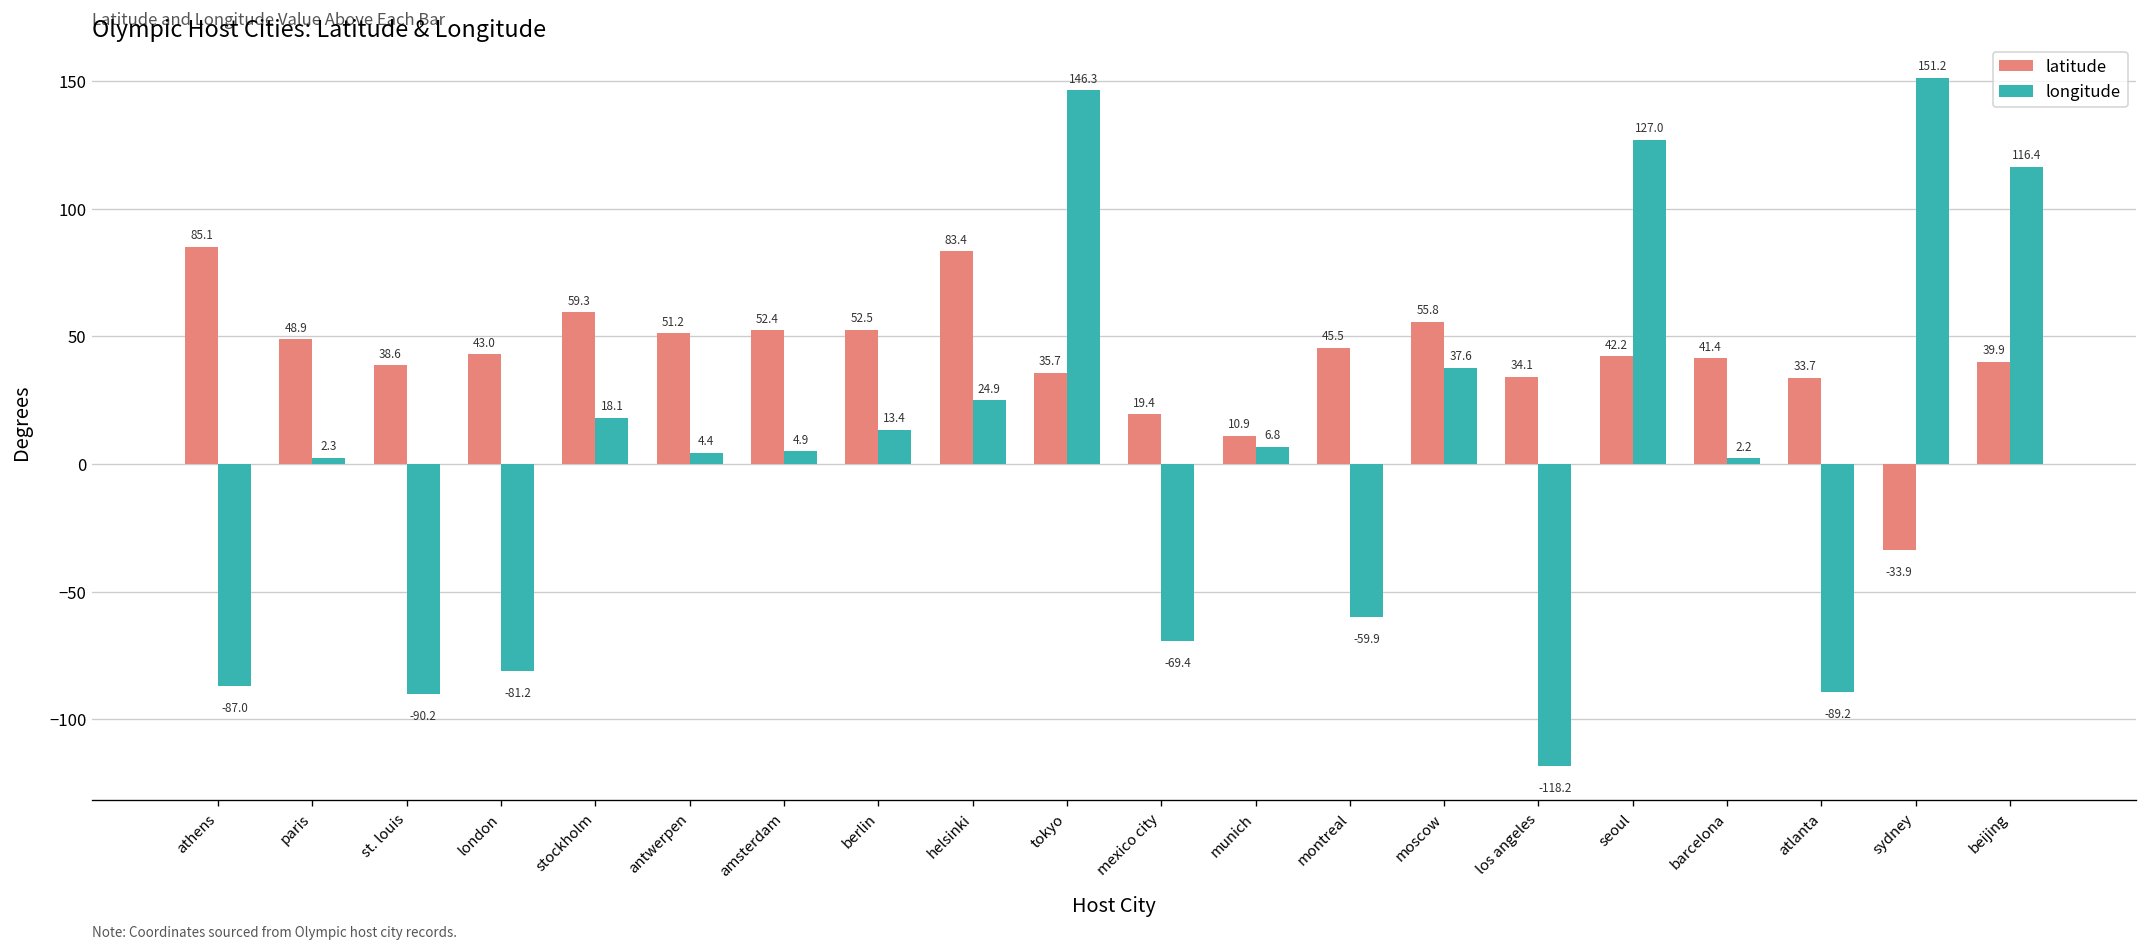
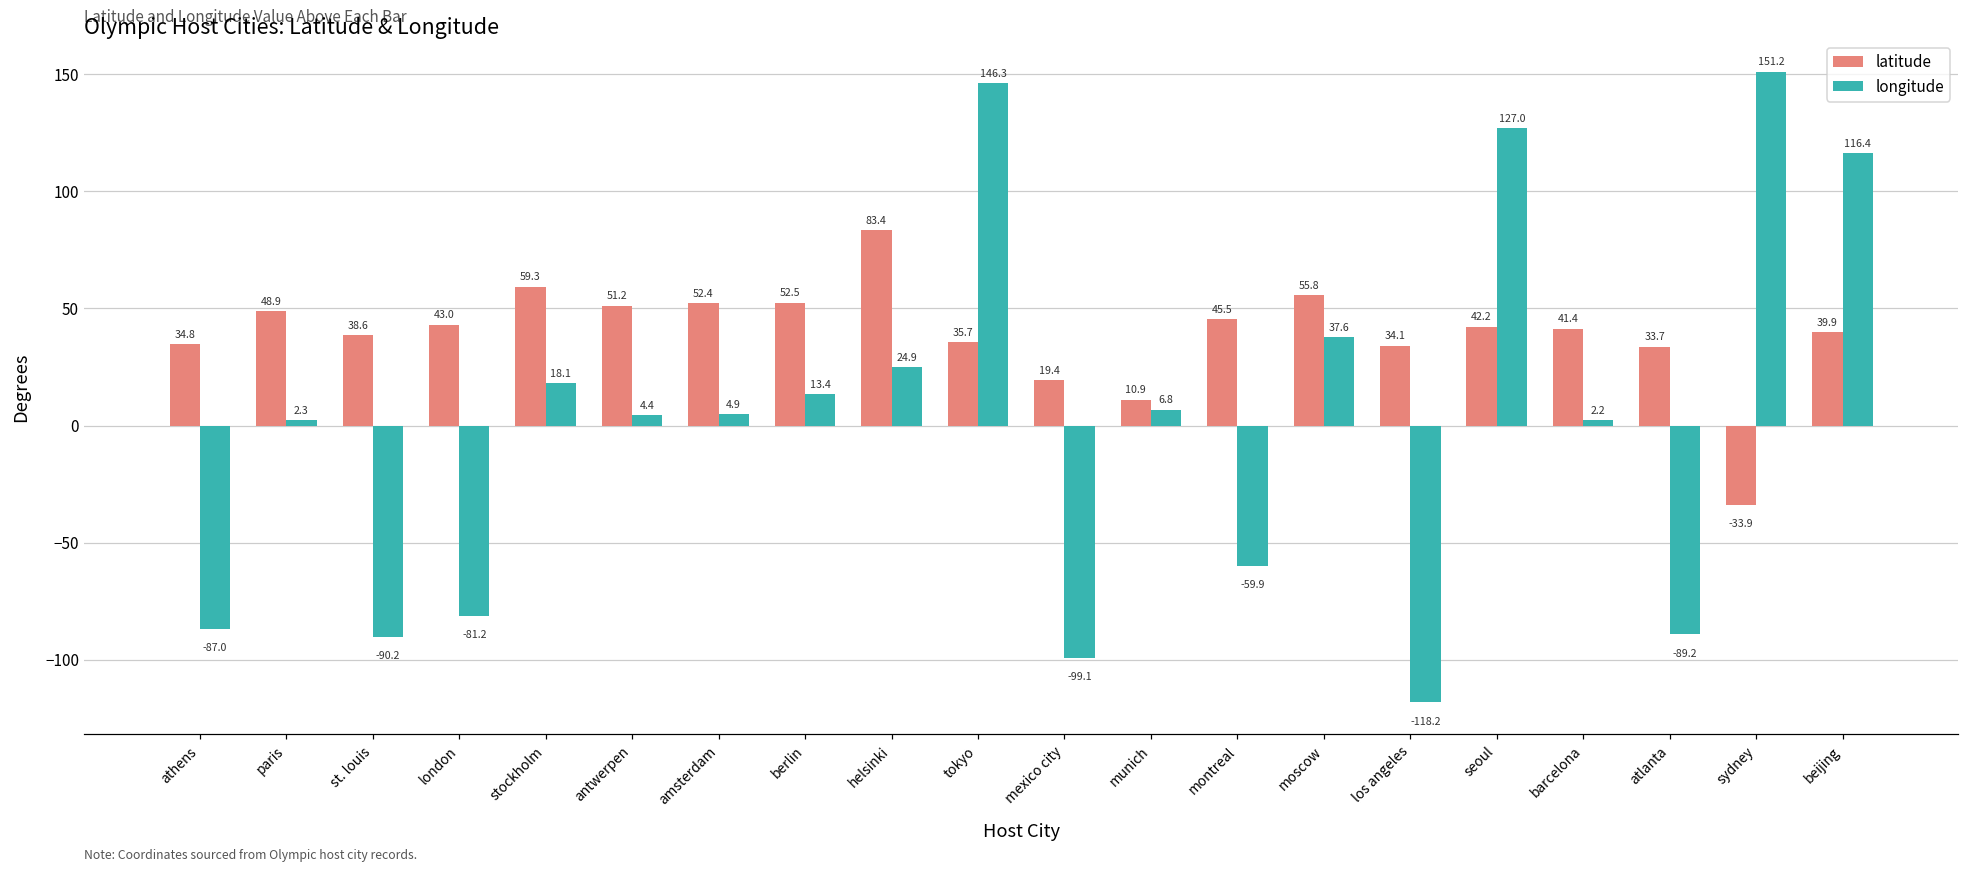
  {
    "latitude": {
-     "athens": 85.1,
+     "athens": 34.8,
      "paris": 48.9,
      "st. louis": 38.6,
      "london": 43.0,
      "stockholm": 59.3,
      "antwerpen": 51.2,
      "amsterdam": 52.4,
      "berlin": 52.5,
      "helsinki": 83.4,
      "tokyo": 35.7,
      "mexico city": 19.4,
      "munich": 10.9,
      "montreal": 45.5,
      "moscow": 55.8,
      "los angeles": 34.1,
      "seoul": 42.2,
      "barcelona": 41.4,
      "atlanta": 33.7,
      "sydney": -33.9,
      "beijing": 39.9
    },
    "longitude": {
      "athens": -87.0,
      "paris": 2.3,
      "st. louis": -90.2,
      "london": -81.2,
      "stockholm": 18.1,
      "antwerpen": 4.4,
      "amsterdam": 4.9,
      "berlin": 13.4,
      "helsinki": 24.9,
      "tokyo": 146.3,
-     "mexico city": -69.4,
+     "mexico city": -99.1,
      "munich": 6.8,
      "montreal": -59.9,
      "moscow": 37.6,
      "los angeles": -118.2,
      "seoul": 127.0,
      "barcelona": 2.2,
      "atlanta": -89.2,
      "sydney": 151.2,
      "beijing": 116.4
    }
  }
